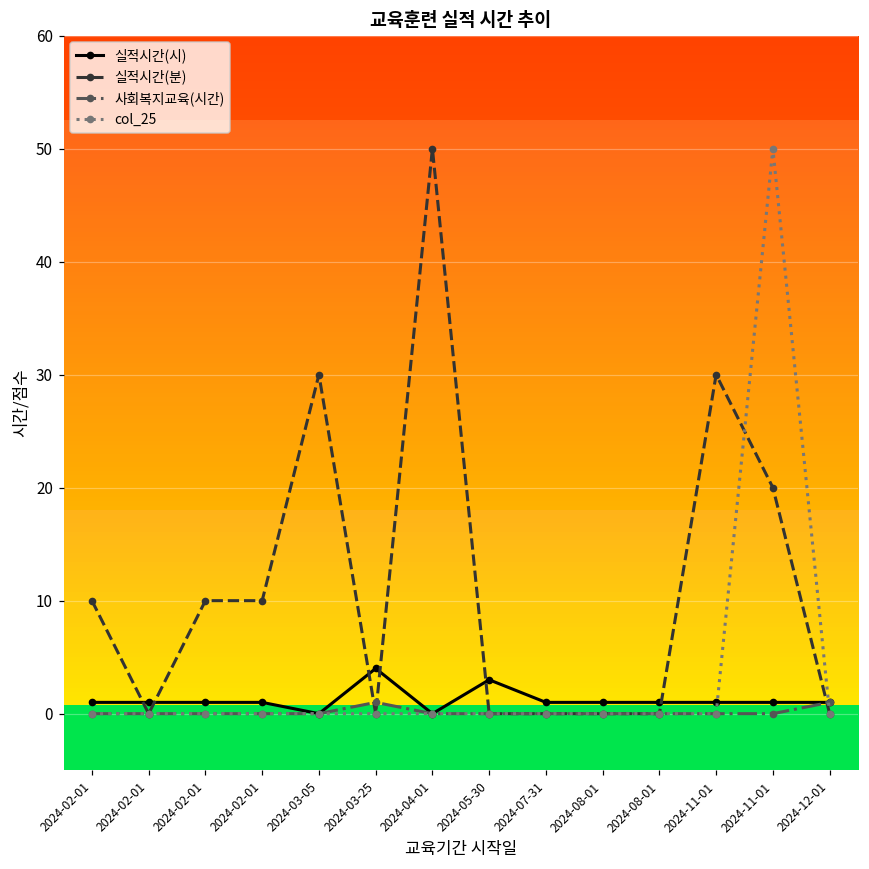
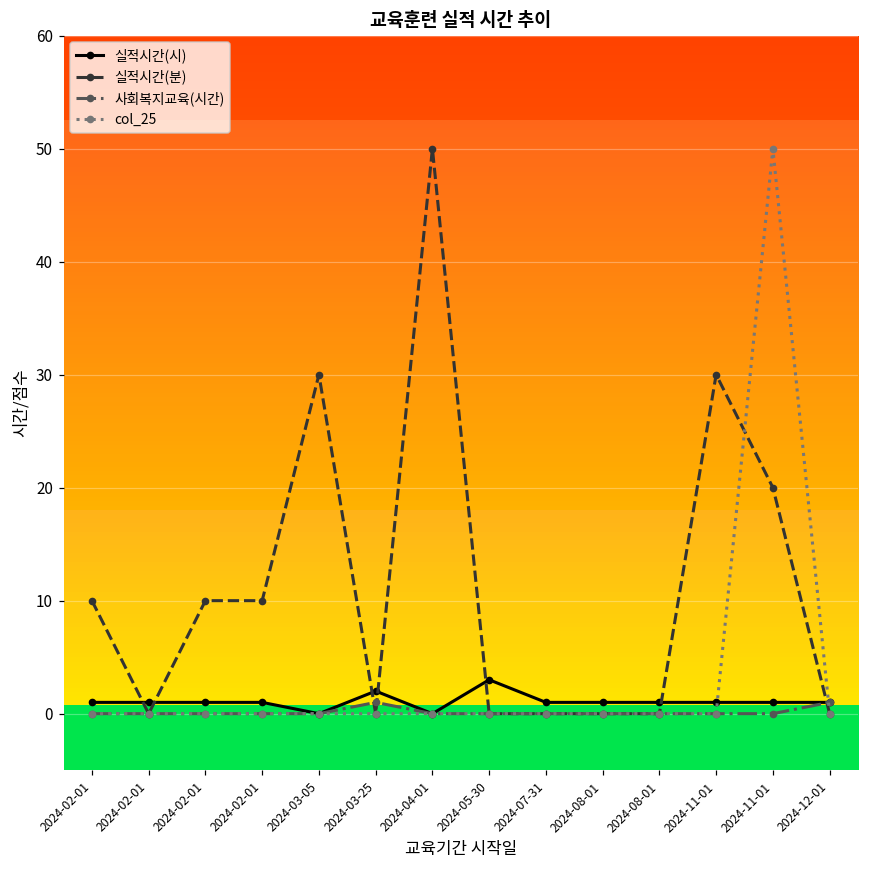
  {
    "실적시간(시)": {
-     "2024-03-25": 4,
+     "2024-03-25": 2,
      "2024-05-30": 3,
      "2024-07-31": 1
    }
  }
